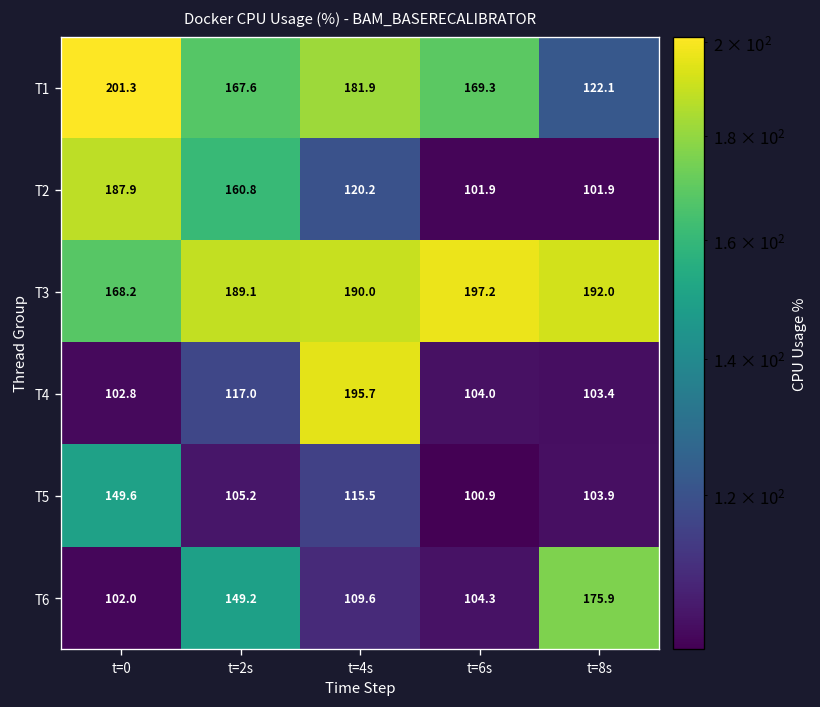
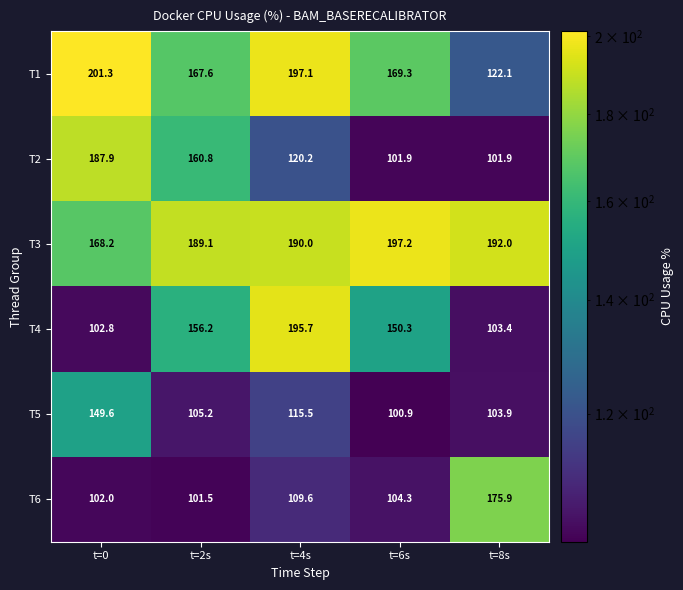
  {
    "T1": {
      "t=0": 201.3,
      "t=2s": 167.6,
-     "t=4s": 181.9,
+     "t=4s": 197.1,
      "t=6s": 169.3,
      "t=8s": 122.1
    },
    "T2": {
      "t=0": 187.9,
      "t=2s": 160.8,
      "t=4s": 120.2,
      "t=6s": 101.9,
      "t=8s": 101.9
    },
    "T3": {
      "t=0": 168.2,
      "t=2s": 189.1,
      "t=4s": 190.0,
      "t=6s": 197.2,
      "t=8s": 192.0
    },
    "T4": {
      "t=0": 102.8,
-     "t=2s": 117.0,
+     "t=2s": 156.2,
      "t=4s": 195.7,
-     "t=6s": 104.0,
+     "t=6s": 150.3,
      "t=8s": 103.4
    },
    "T5": {
      "t=0": 149.6,
      "t=2s": 105.2,
      "t=4s": 115.5,
      "t=6s": 100.9,
      "t=8s": 103.9
    },
    "T6": {
      "t=0": 102.0,
-     "t=2s": 149.2,
+     "t=2s": 101.5,
      "t=4s": 109.6,
      "t=6s": 104.3,
      "t=8s": 175.9
    }
  }
